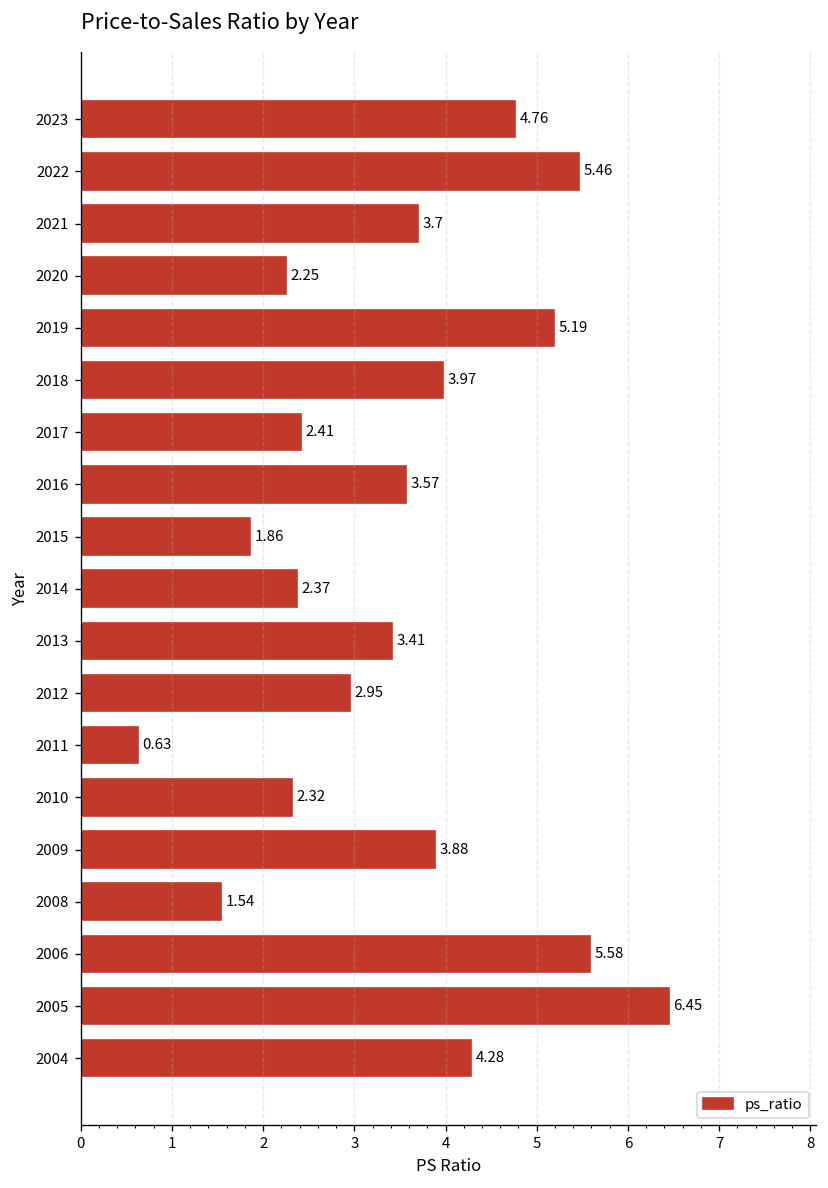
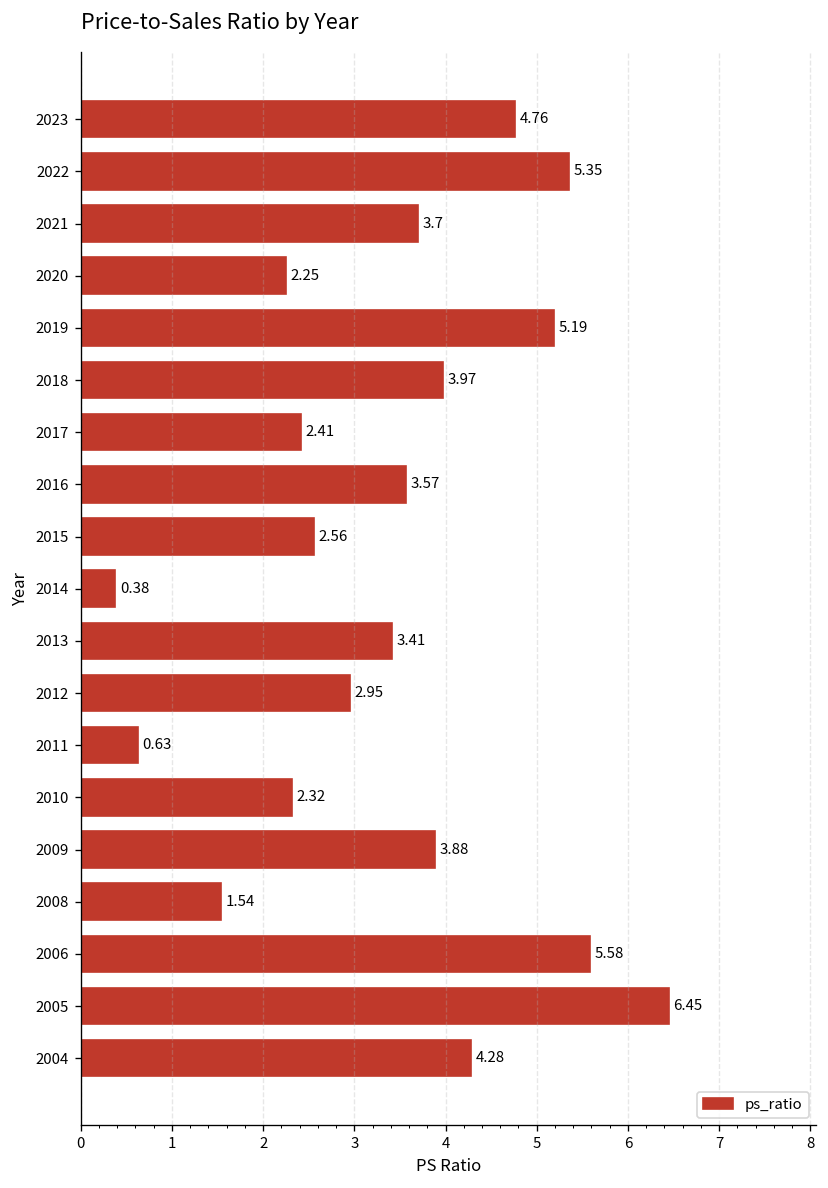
  {
    "2023": 4.76,
-   "2022": 5.46,
+   "2022": 5.35,
    "2021": 3.7,
    "2020": 2.25,
    "2019": 5.19,
    "2018": 3.97,
    "2017": 2.41,
    "2016": 3.57,
-   "2015": 1.86,
-   "2014": 2.37,
+   "2015": 2.56,
+   "2014": 0.38,
    "2013": 3.41,
    "2012": 2.95,
    "2011": 0.63,
    "2010": 2.32,
    "2009": 3.88,
    "2008": 1.54,
    "2006": 5.58,
    "2005": 6.45,
    "2004": 4.28
  }
